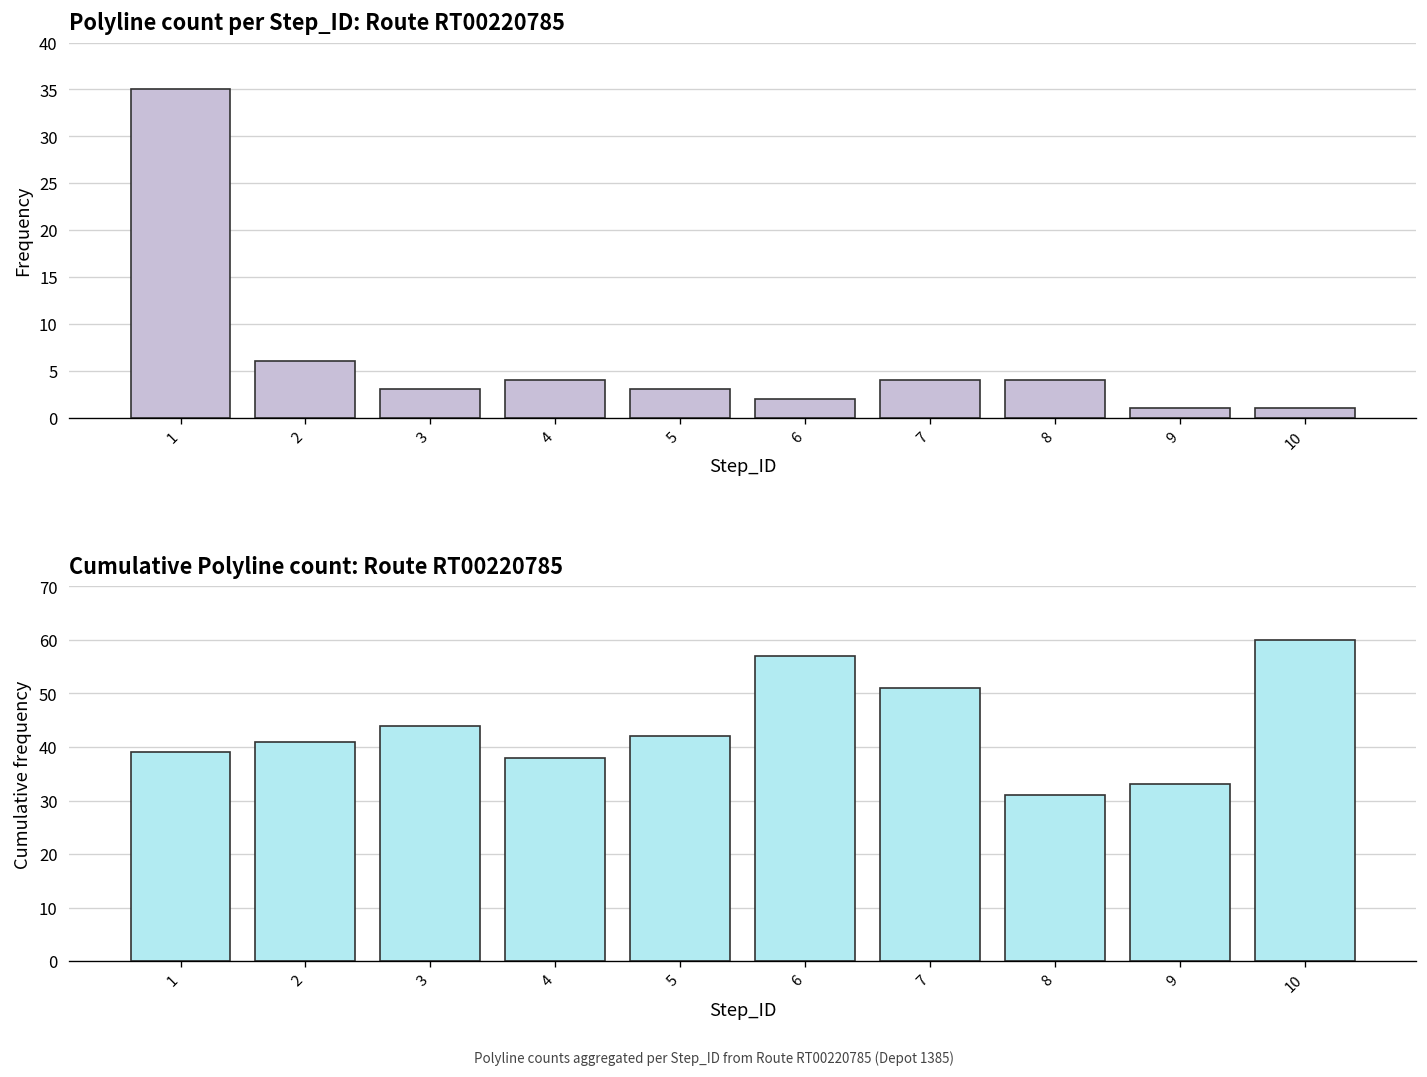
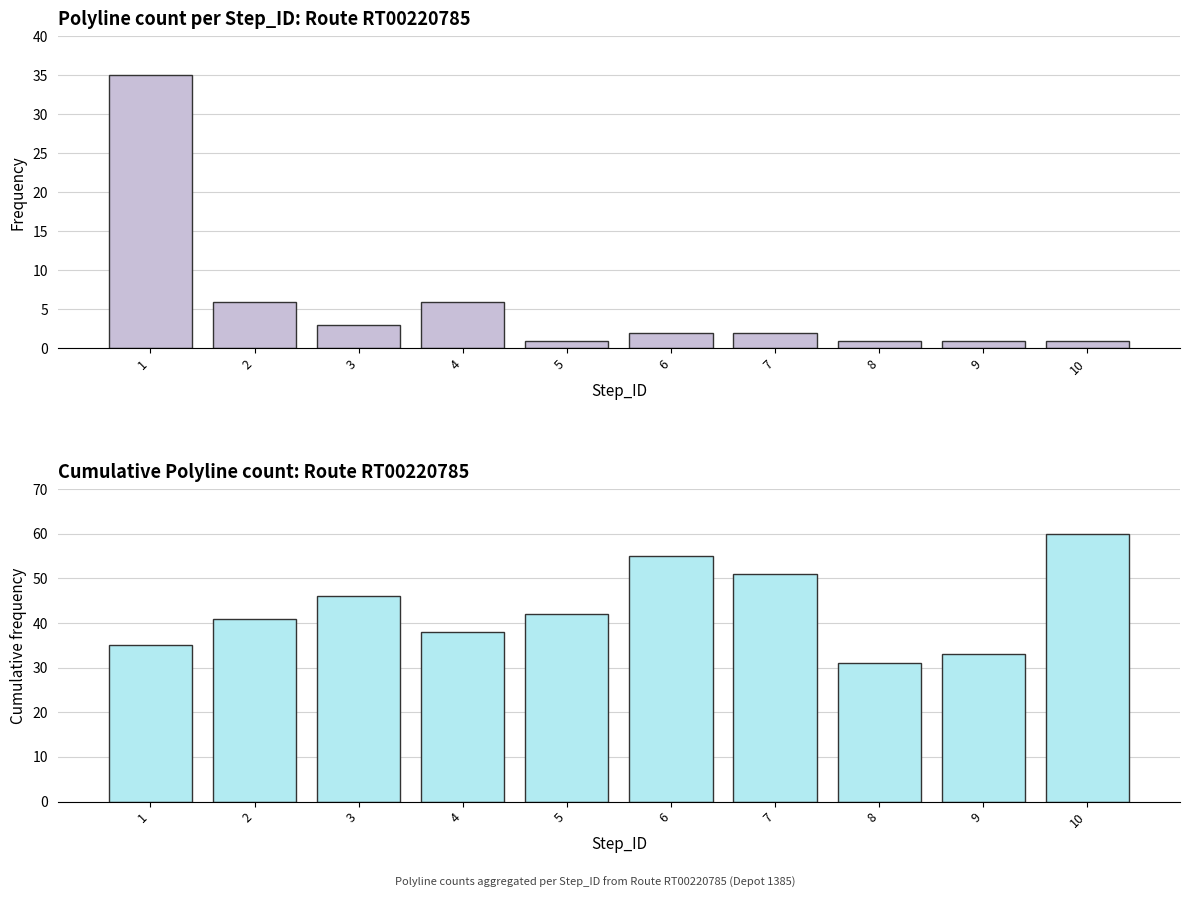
  {
    "Polyline count per Step_ID: Route RT00220785": {
      "1": 35,
      "2": 6,
      "3": 3,
-     "4": 4,
-     "5": 3,
+     "4": 6,
+     "5": 1,
      "6": 2,
-     "7": 4,
-     "8": 4,
+     "7": 2,
+     "8": 1,
      "9": 1,
      "10": 1
    },
    "Cumulative Polyline count: Route RT00220785": {
-     "1": 39,
+     "1": 35,
      "2": 41,
-     "3": 44,
+     "3": 46,
      "4": 38,
      "5": 42,
-     "6": 57,
+     "6": 55,
      "7": 51,
      "8": 31,
      "9": 33,
      "10": 60
    }
  }
